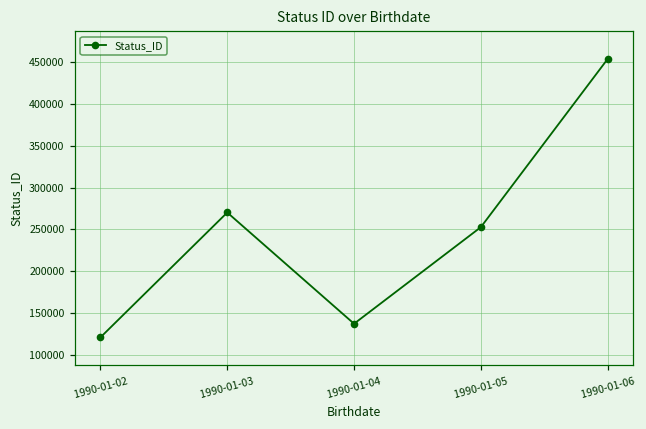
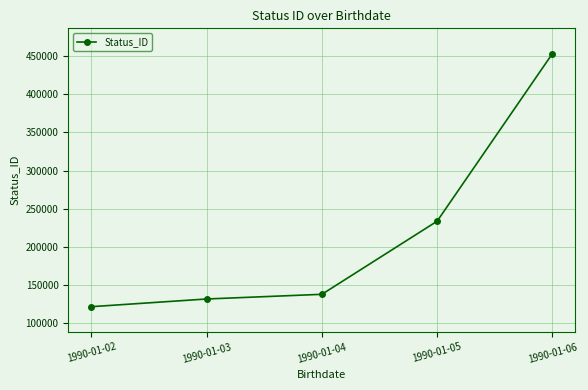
  {
    "1990-01-02": 120000,
-   "1990-01-03": 270000,
+   "1990-01-03": 130000,
    "1990-01-04": 140000,
-   "1990-01-05": 250000,
+   "1990-01-05": 230000,
    "1990-01-06": 450000
  }
